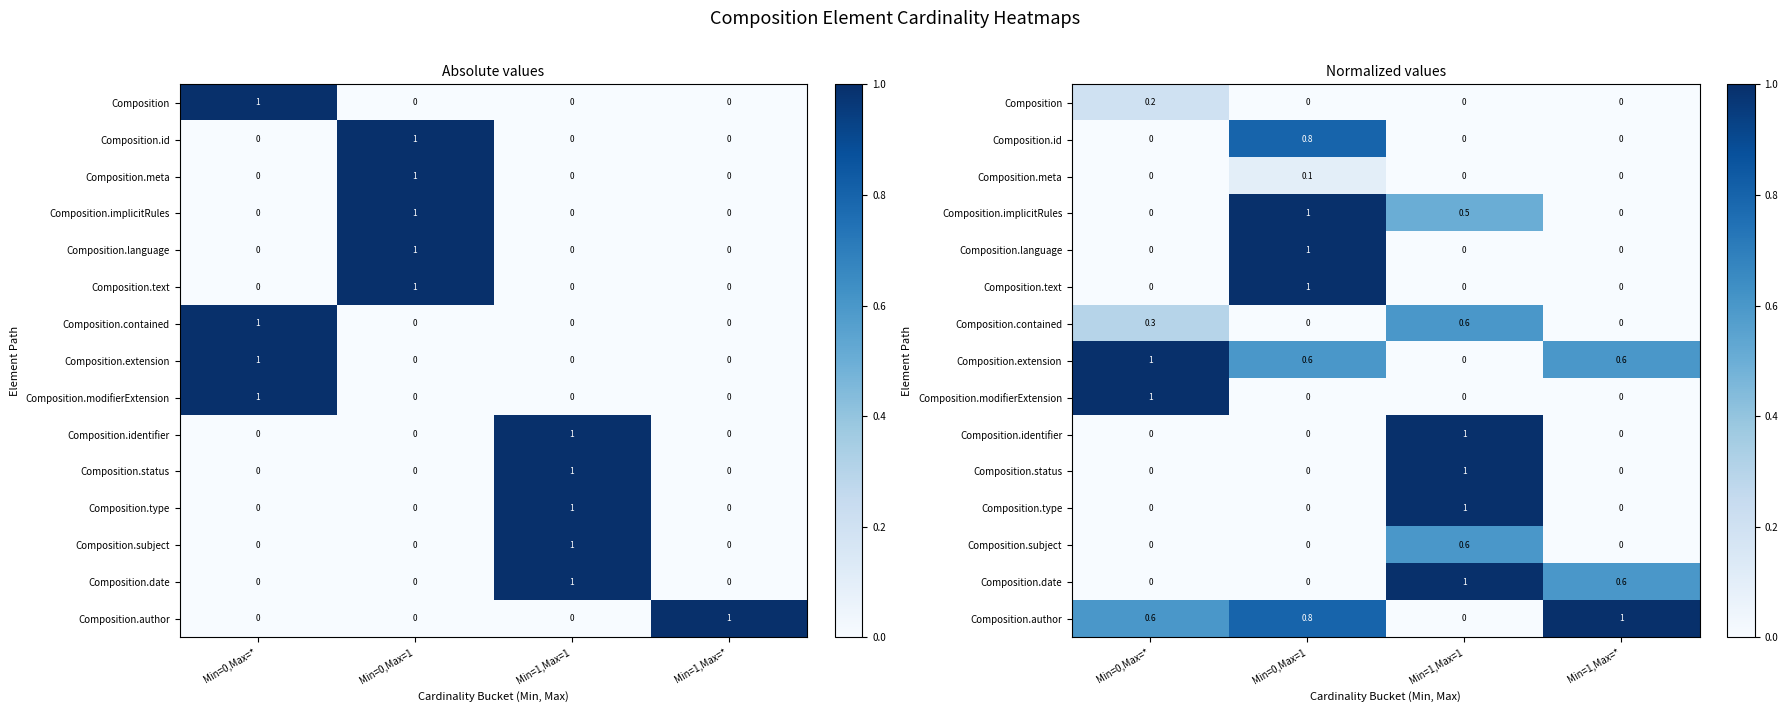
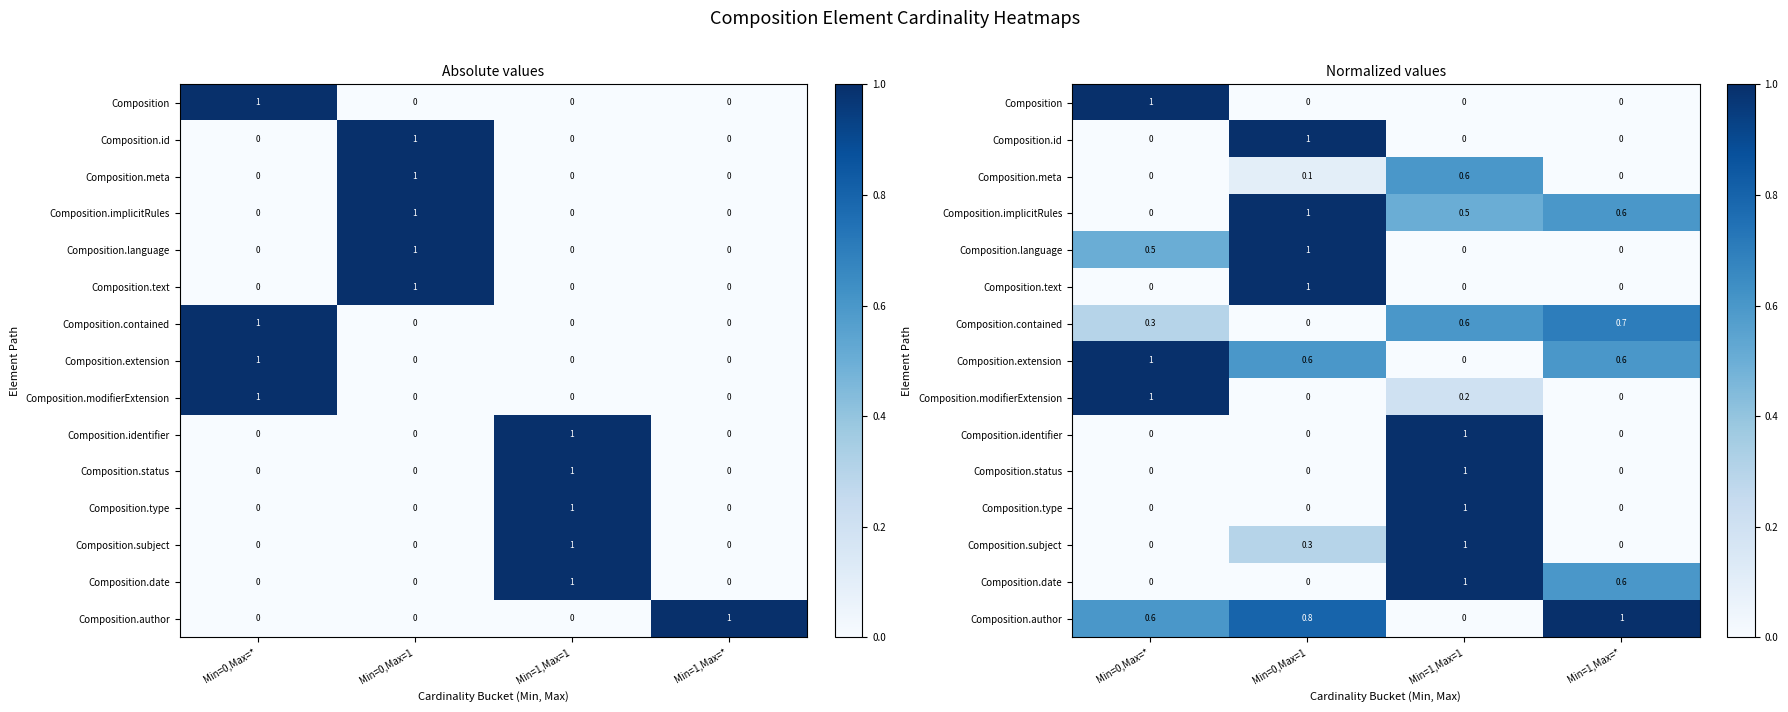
  {
    "Absolute values": {
      "Composition": {
        "Min=0,Max=*": 1,
        "Min=0,Max=1": 0,
        "Min=1,Max=1": 0,
        "Min=1,Max=*": 0
      },
      "Composition.id": {
        "Min=0,Max=*": 0,
        "Min=0,Max=1": 1,
        "Min=1,Max=1": 0,
        "Min=1,Max=*": 0
      },
      "Composition.meta": {
        "Min=0,Max=*": 0,
        "Min=0,Max=1": 1,
        "Min=1,Max=1": 0,
        "Min=1,Max=*": 0
      },
      "Composition.implicitRules": {
        "Min=0,Max=*": 0,
        "Min=0,Max=1": 1,
        "Min=1,Max=1": 0,
        "Min=1,Max=*": 0
      },
      "Composition.language": {
        "Min=0,Max=*": 0,
        "Min=0,Max=1": 1,
        "Min=1,Max=1": 0,
        "Min=1,Max=*": 0
      },
      "Composition.text": {
        "Min=0,Max=*": 0,
        "Min=0,Max=1": 1,
        "Min=1,Max=1": 0,
        "Min=1,Max=*": 0
      },
      "Composition.contained": {
        "Min=0,Max=*": 1,
        "Min=0,Max=1": 0,
        "Min=1,Max=1": 0,
        "Min=1,Max=*": 0
      },
      "Composition.extension": {
        "Min=0,Max=*": 1,
        "Min=0,Max=1": 0,
        "Min=1,Max=1": 0,
        "Min=1,Max=*": 0
      },
      "Composition.modifierExtension": {
        "Min=0,Max=*": 1,
        "Min=0,Max=1": 0,
        "Min=1,Max=1": 0,
        "Min=1,Max=*": 0
      },
      "Composition.identifier": {
        "Min=0,Max=*": 0,
        "Min=0,Max=1": 0,
        "Min=1,Max=1": 1,
        "Min=1,Max=*": 0
      },
      "Composition.status": {
        "Min=0,Max=*": 0,
        "Min=0,Max=1": 0,
        "Min=1,Max=1": 1,
        "Min=1,Max=*": 0
      },
      "Composition.type": {
        "Min=0,Max=*": 0,
        "Min=0,Max=1": 0,
        "Min=1,Max=1": 1,
        "Min=1,Max=*": 0
      },
      "Composition.subject": {
        "Min=0,Max=*": 0,
        "Min=0,Max=1": 0,
        "Min=1,Max=1": 1,
        "Min=1,Max=*": 0
      },
      "Composition.date": {
        "Min=0,Max=*": 0,
        "Min=0,Max=1": 0,
        "Min=1,Max=1": 1,
        "Min=1,Max=*": 0
      },
      "Composition.author": {
        "Min=0,Max=*": 0,
        "Min=0,Max=1": 0,
        "Min=1,Max=1": 0,
        "Min=1,Max=*": 1
      }
    },
    "Normalized values": {
      "Composition": {
-       "Min=0,Max=*": 0.2,
+       "Min=0,Max=*": 1,
        "Min=0,Max=1": 0,
        "Min=1,Max=1": 0,
        "Min=1,Max=*": 0
      },
      "Composition.id": {
        "Min=0,Max=*": 0,
-       "Min=0,Max=1": 0.8,
+       "Min=0,Max=1": 1,
        "Min=1,Max=1": 0,
        "Min=1,Max=*": 0
      },
      "Composition.meta": {
        "Min=0,Max=*": 0,
        "Min=0,Max=1": 0.1,
-       "Min=1,Max=1": 0,
+       "Min=1,Max=1": 0.6,
        "Min=1,Max=*": 0
      },
      "Composition.implicitRules": {
        "Min=0,Max=*": 0,
        "Min=0,Max=1": 1,
        "Min=1,Max=1": 0.5,
-       "Min=1,Max=*": 0
+       "Min=1,Max=*": 0.6
      },
      "Composition.language": {
-       "Min=0,Max=*": 0,
+       "Min=0,Max=*": 0.5,
        "Min=0,Max=1": 1,
        "Min=1,Max=1": 0,
        "Min=1,Max=*": 0
      },
      "Composition.text": {
        "Min=0,Max=*": 0,
        "Min=0,Max=1": 1,
        "Min=1,Max=1": 0,
        "Min=1,Max=*": 0
      },
      "Composition.contained": {
        "Min=0,Max=*": 0.3,
        "Min=0,Max=1": 0,
        "Min=1,Max=1": 0.6,
-       "Min=1,Max=*": 0
+       "Min=1,Max=*": 0.7
      },
      "Composition.extension": {
        "Min=0,Max=*": 1,
        "Min=0,Max=1": 0.6,
        "Min=1,Max=1": 0,
        "Min=1,Max=*": 0.6
      },
      "Composition.modifierExtension": {
        "Min=0,Max=*": 1,
        "Min=0,Max=1": 0,
-       "Min=1,Max=1": 0,
+       "Min=1,Max=1": 0.2,
        "Min=1,Max=*": 0
      },
      "Composition.identifier": {
        "Min=0,Max=*": 0,
        "Min=0,Max=1": 0,
        "Min=1,Max=1": 1,
        "Min=1,Max=*": 0
      },
      "Composition.status": {
        "Min=0,Max=*": 0,
        "Min=0,Max=1": 0,
        "Min=1,Max=1": 1,
        "Min=1,Max=*": 0
      },
      "Composition.type": {
        "Min=0,Max=*": 0,
        "Min=0,Max=1": 0,
        "Min=1,Max=1": 1,
        "Min=1,Max=*": 0
      },
      "Composition.subject": {
        "Min=0,Max=*": 0,
-       "Min=0,Max=1": 0,
-       "Min=1,Max=1": 0.6,
+       "Min=0,Max=1": 0.3,
+       "Min=1,Max=1": 1,
        "Min=1,Max=*": 0
      },
      "Composition.date": {
        "Min=0,Max=*": 0,
        "Min=0,Max=1": 0,
        "Min=1,Max=1": 1,
        "Min=1,Max=*": 0.6
      },
      "Composition.author": {
        "Min=0,Max=*": 0.6,
        "Min=0,Max=1": 0.8,
        "Min=1,Max=1": 0,
        "Min=1,Max=*": 1
      }
    }
  }
